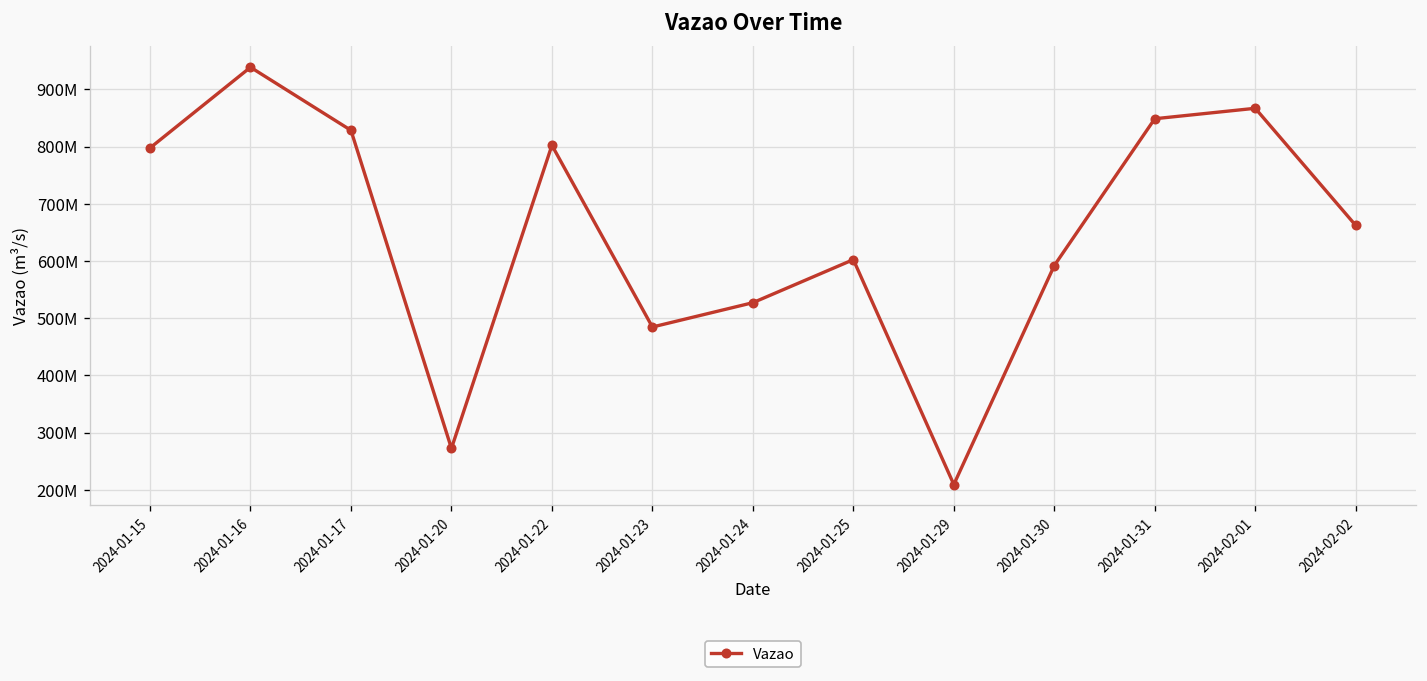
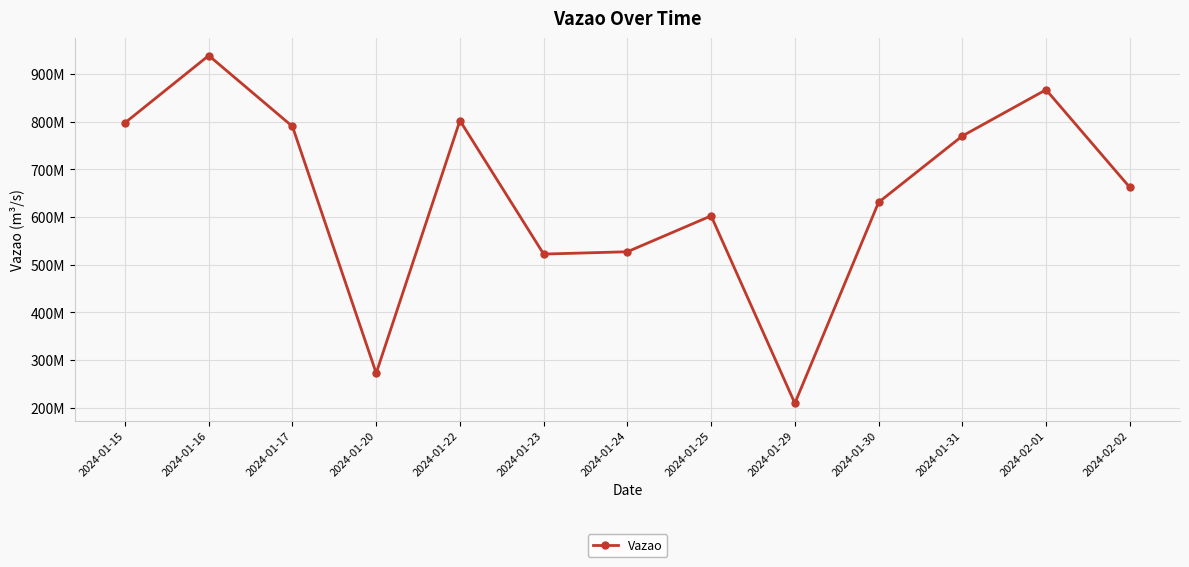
  {
    "2024-01-15": 800000000,
    "2024-01-16": 940000000,
-   "2024-01-17": 830000000,
+   "2024-01-17": 790000000,
    "2024-01-20": 270000000,
    "2024-01-22": 800000000,
-   "2024-01-23": 480000000,
+   "2024-01-23": 520000000,
    "2024-01-24": 530000000,
    "2024-01-25": 600000000,
    "2024-01-29": 210000000,
-   "2024-01-30": 590000000,
-   "2024-01-31": 850000000,
+   "2024-01-30": 630000000,
+   "2024-01-31": 770000000,
    "2024-02-01": 870000000,
    "2024-02-02": 660000000
  }
